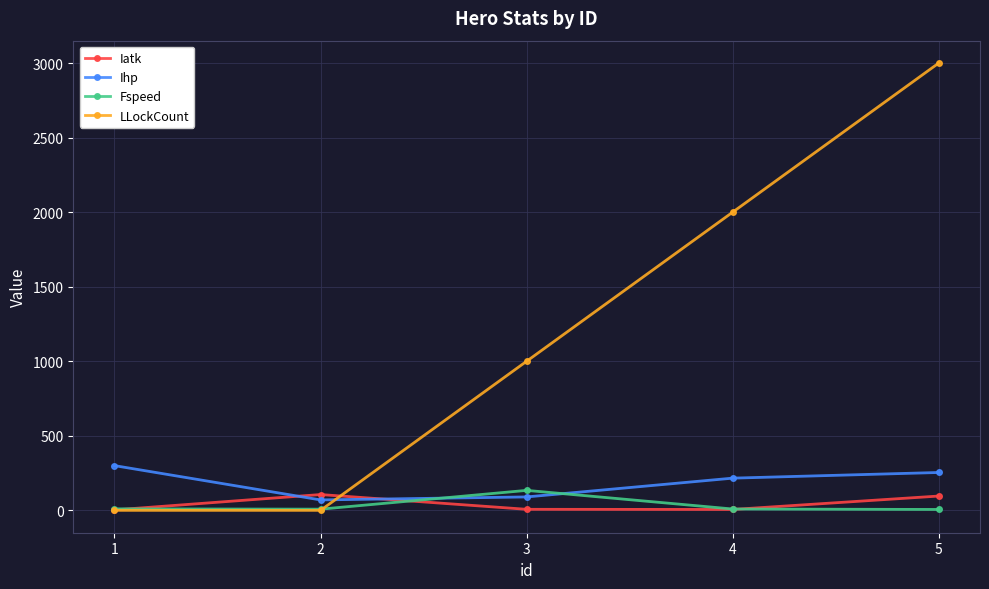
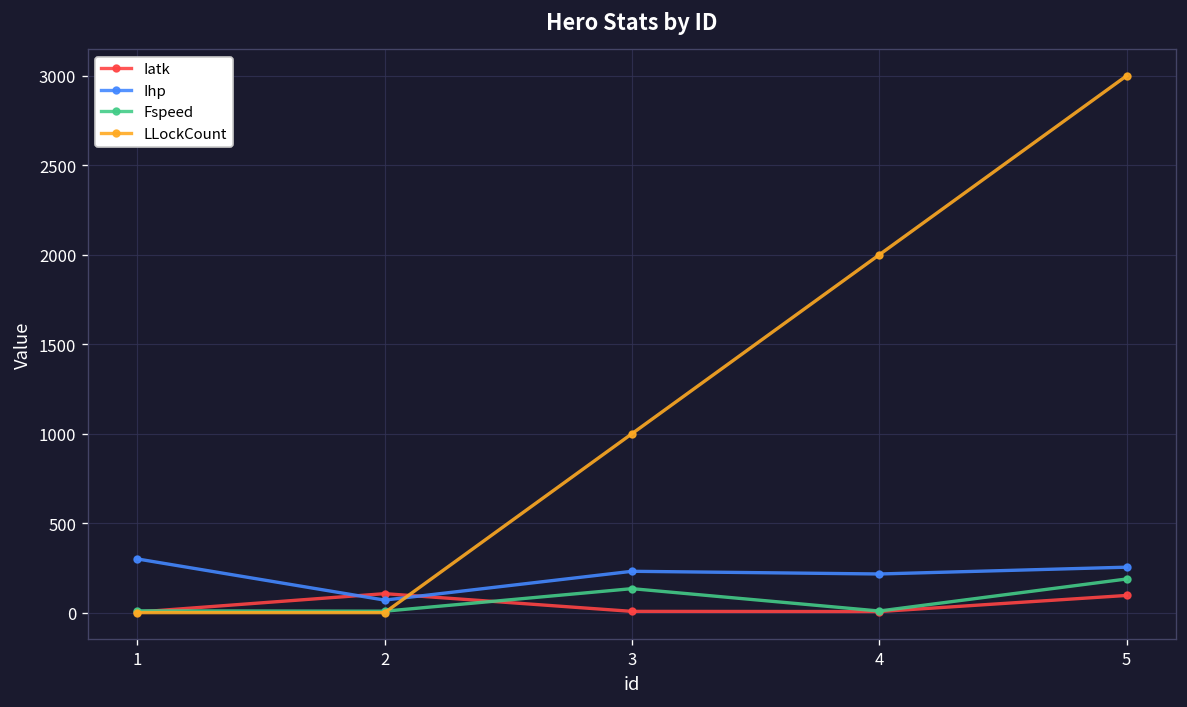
  {
    "Iatk": {
      "2": 110,
      "3": 10,
      "5": 100
    },
    "Ihp": {
      "1": 300,
      "2": 70,
-     "3": 90,
+     "3": 230,
      "4": 220,
      "5": 250
    },
    "Fspeed": {
      "3": 130,
-     "5": 10
+     "5": 190
    },
    "LLockCount": {
      "3": 1000,
      "4": 2000,
      "5": 3000
    }
  }
